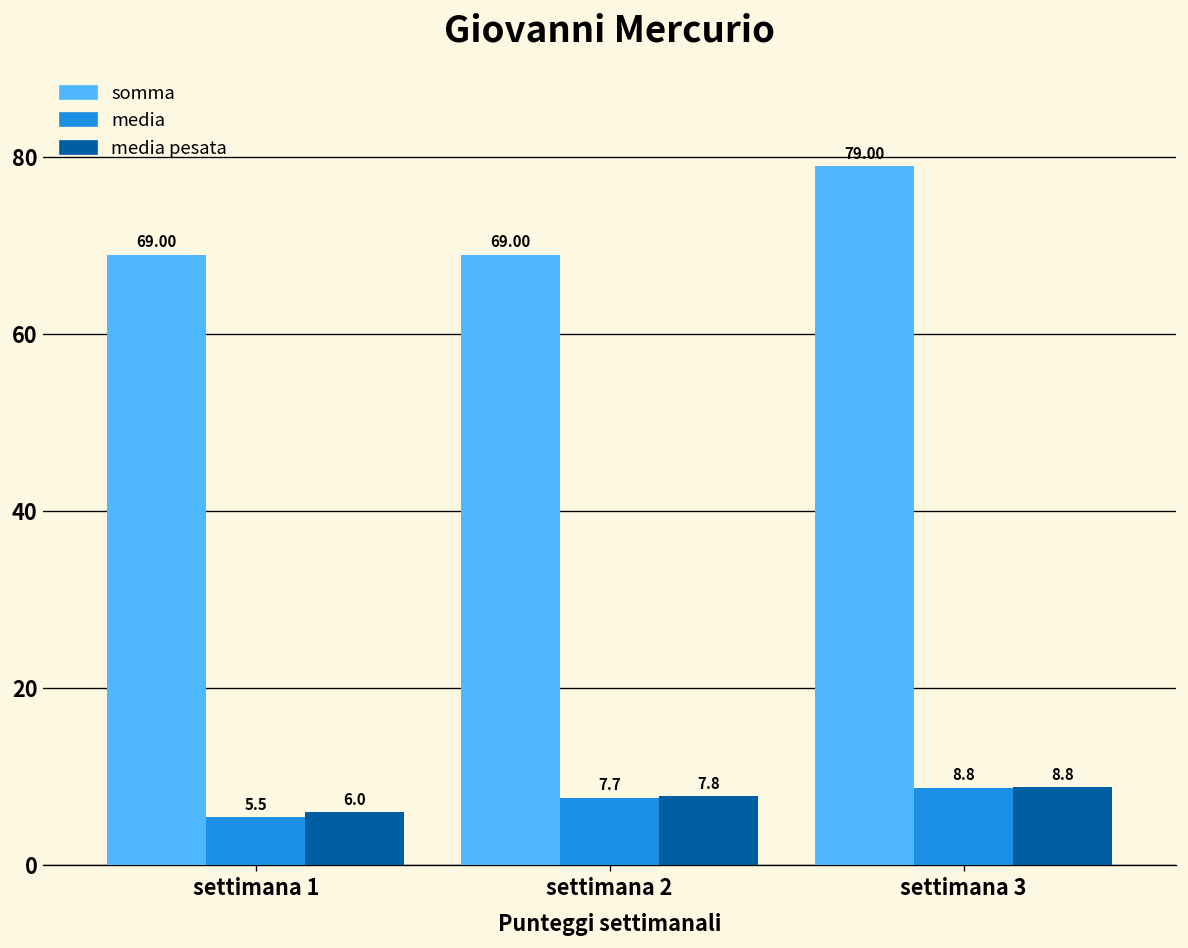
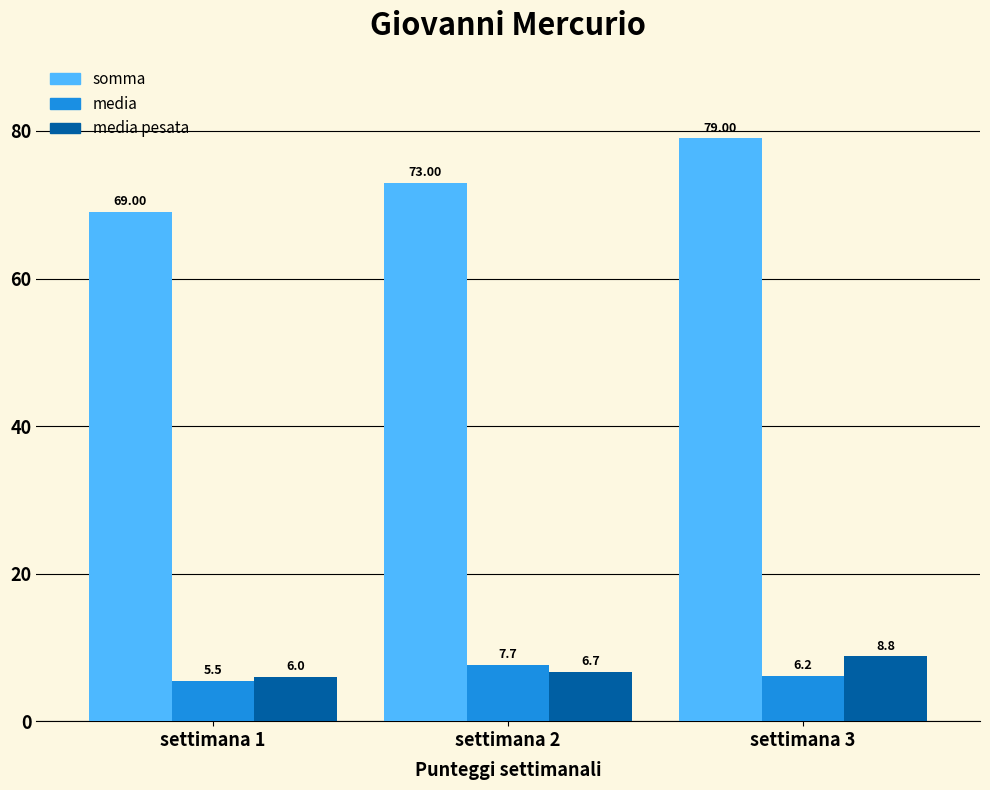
  {
    "somma": {
      "settimana 1": 69.00,
-     "settimana 2": 69.00,
+     "settimana 2": 73.00,
      "settimana 3": 79.00
    },
    "media": {
      "settimana 1": 5.5,
      "settimana 2": 7.7,
-     "settimana 3": 8.8
+     "settimana 3": 6.2
    },
    "media pesata": {
      "settimana 1": 6.0,
-     "settimana 2": 7.8,
+     "settimana 2": 6.7,
      "settimana 3": 8.8
    }
  }
